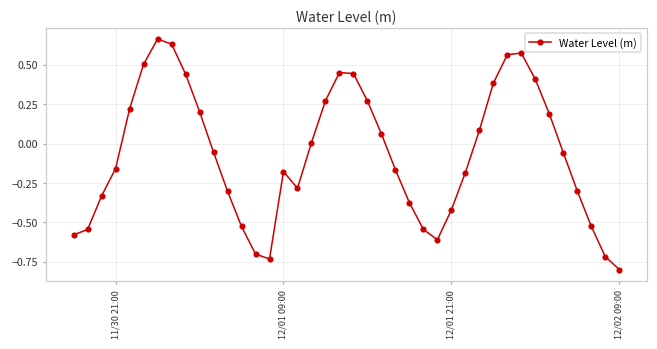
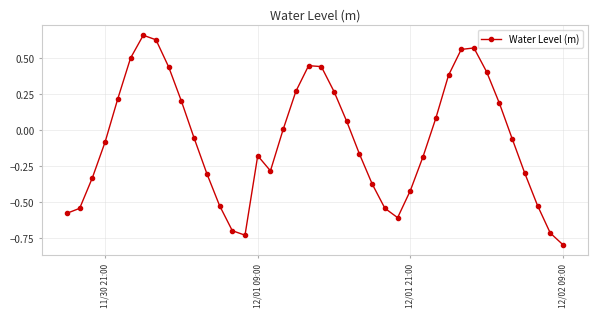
  {
-   "11/30 21:00": -0.16,
+   "11/30 21:00": -0.08,
    "12/01 09:00": -0.18,
    "12/01 21:00": -0.42,
    "12/02 09:00": -0.80
  }
